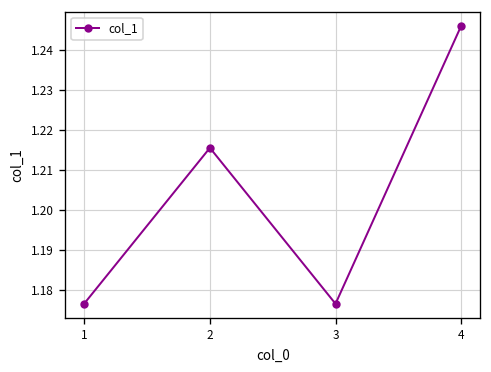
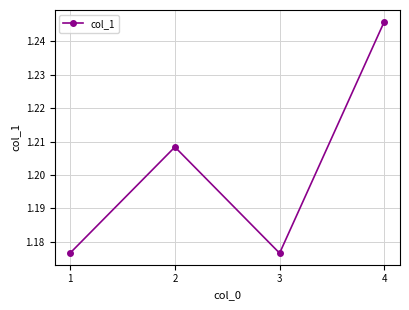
  {
    "1": 1.177,
-   "2": 1.215,
+   "2": 1.208,
    "3": 1.177,
    "4": 1.246
  }
